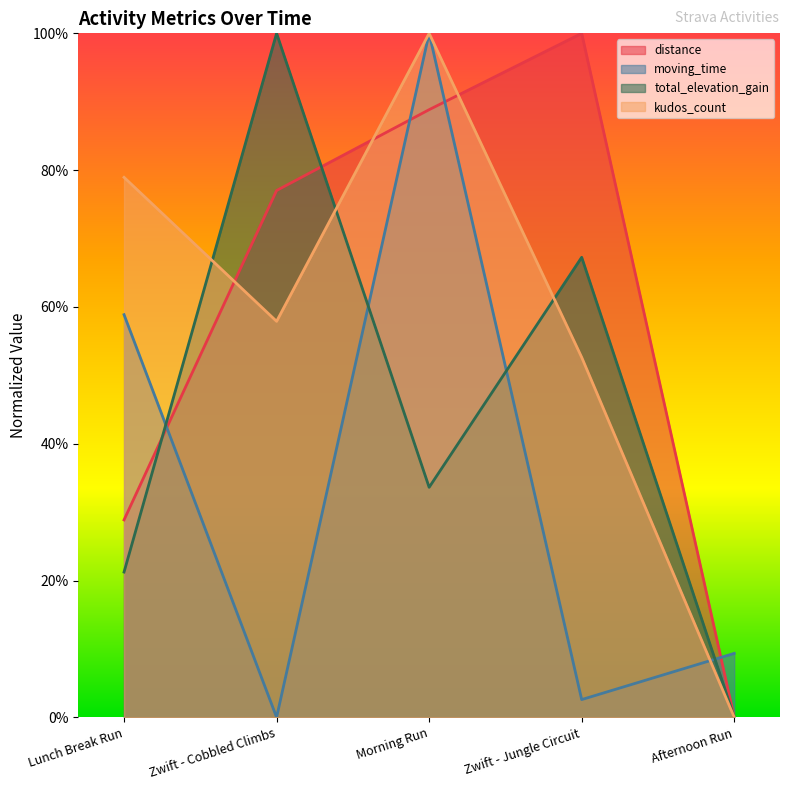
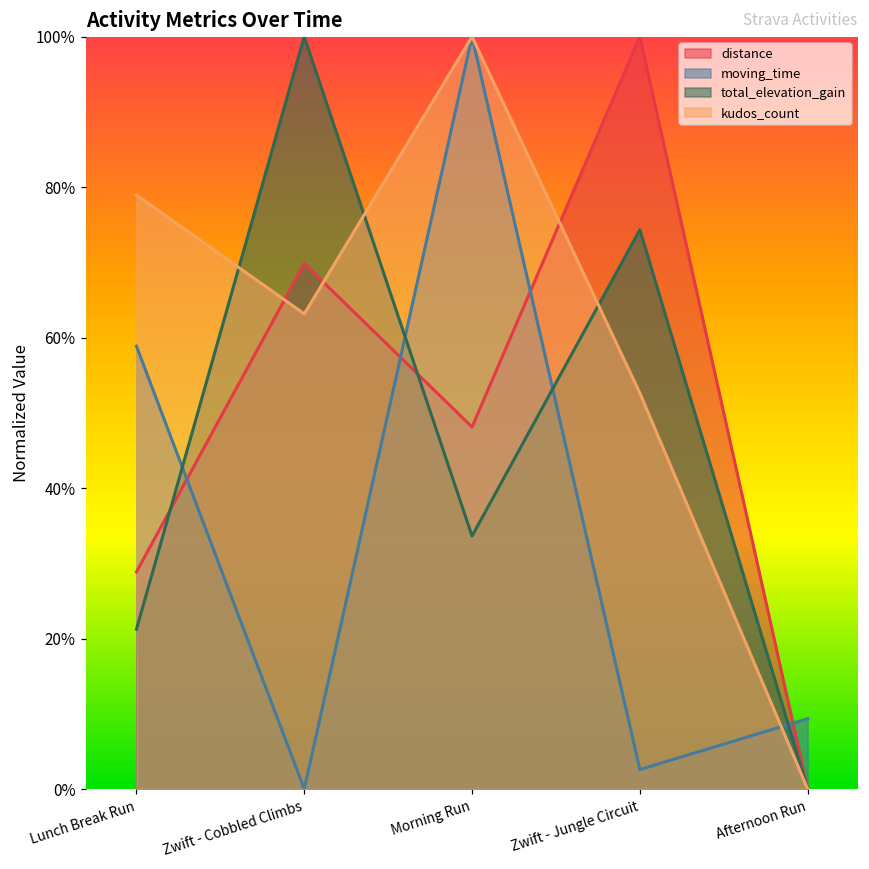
  {
    "distance": {
      "Lunch Break Run": "29%",
-     "Zwift - Cobbled Climbs": "77%",
-     "Morning Run": "89%",
+     "Zwift - Cobbled Climbs": "70%",
+     "Morning Run": "48%",
      "Zwift - Jungle Circuit": "100%"
    },
    "moving_time": {
      "Lunch Break Run": "59%",
      "Zwift - Cobbled Climbs": "0%",
      "Zwift - Jungle Circuit": "3%",
      "Afternoon Run": "9%"
    },
    "total_elevation_gain": {
      "Lunch Break Run": "21%",
      "Zwift - Cobbled Climbs": "100%",
      "Morning Run": "34%",
-     "Zwift - Jungle Circuit": "67%"
+     "Zwift - Jungle Circuit": "74%"
    },
    "kudos_count": {
      "Lunch Break Run": "79%",
-     "Zwift - Cobbled Climbs": "58%",
+     "Zwift - Cobbled Climbs": "63%",
      "Zwift - Jungle Circuit": "53%"
    }
  }
